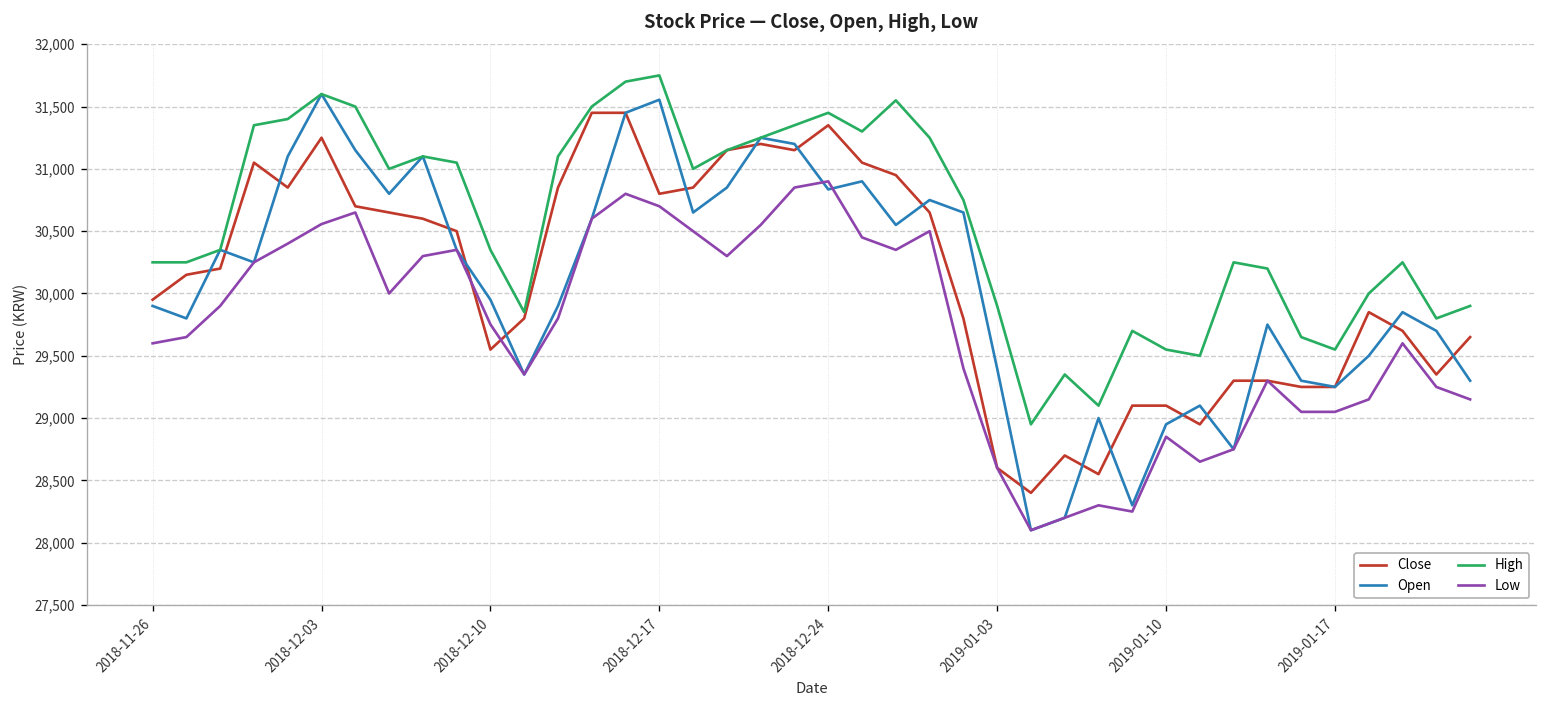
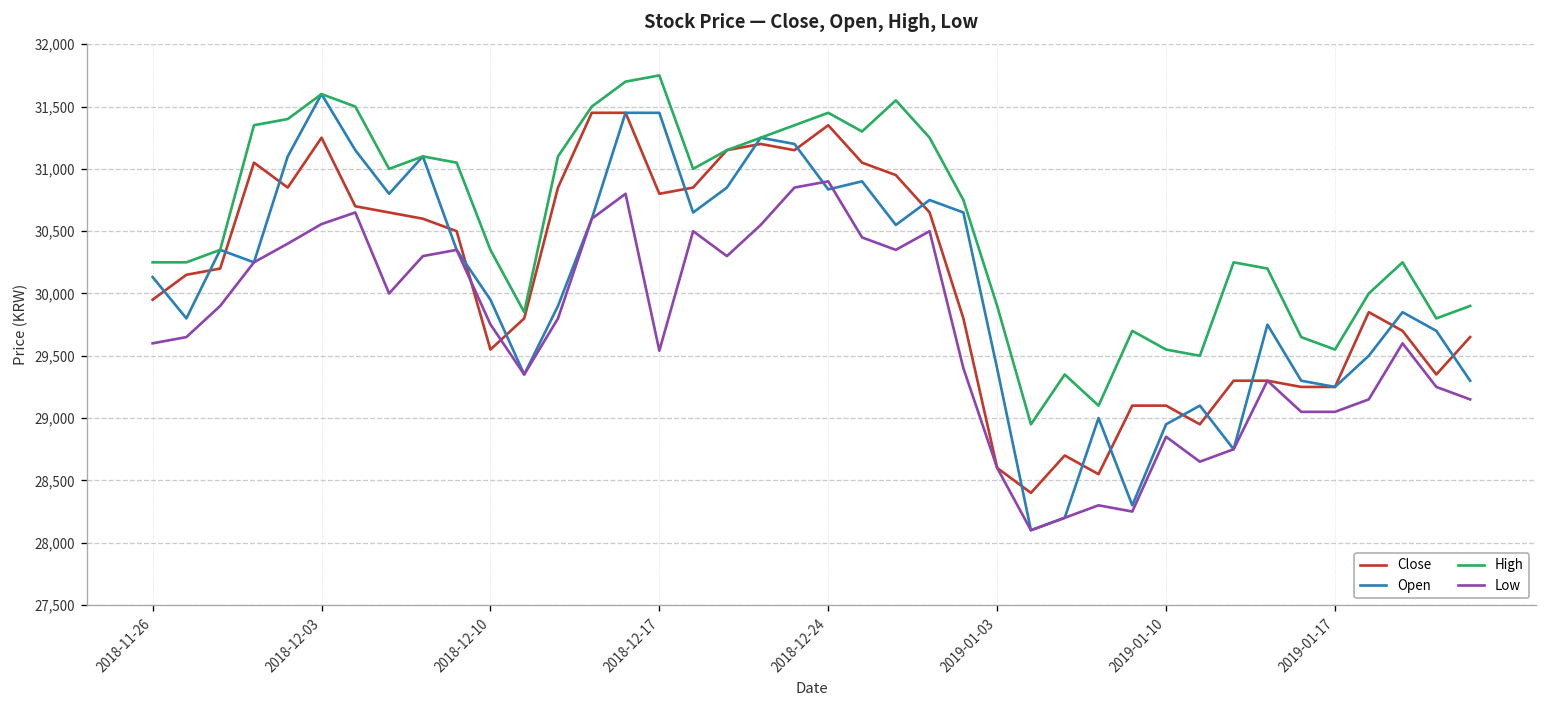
  {
    "Close": {
      "2018-11-26": "29,950",
      "2018-12-03": "31,250",
      "2018-12-10": "29,550",
      "2018-12-17": "30,800",
      "2018-12-24": "31,350",
      "2019-01-10": "29,100"
    },
    "Open": {
-     "2018-11-26": "29,900",
+     "2018-11-26": "30,130",
      "2018-12-10": "29,950",
-     "2018-12-17": "31,560",
+     "2018-12-17": "31,450",
      "2018-12-24": "30,840",
      "2019-01-03": "29,400",
      "2019-01-10": "28,950"
    },
    "High": {
      "2018-11-26": "30,250",
      "2018-12-10": "30,350",
      "2018-12-17": "31,750",
      "2018-12-24": "31,450",
      "2019-01-03": "29,900",
      "2019-01-10": "29,550",
      "2019-01-17": "29,550"
    },
    "Low": {
      "2018-11-26": "29,600",
      "2018-12-03": "30,560",
      "2018-12-10": "29,750",
-     "2018-12-17": "30,700",
+     "2018-12-17": "29,540",
      "2018-12-24": "30,900",
      "2019-01-10": "28,850",
      "2019-01-17": "29,050"
    }
  }
